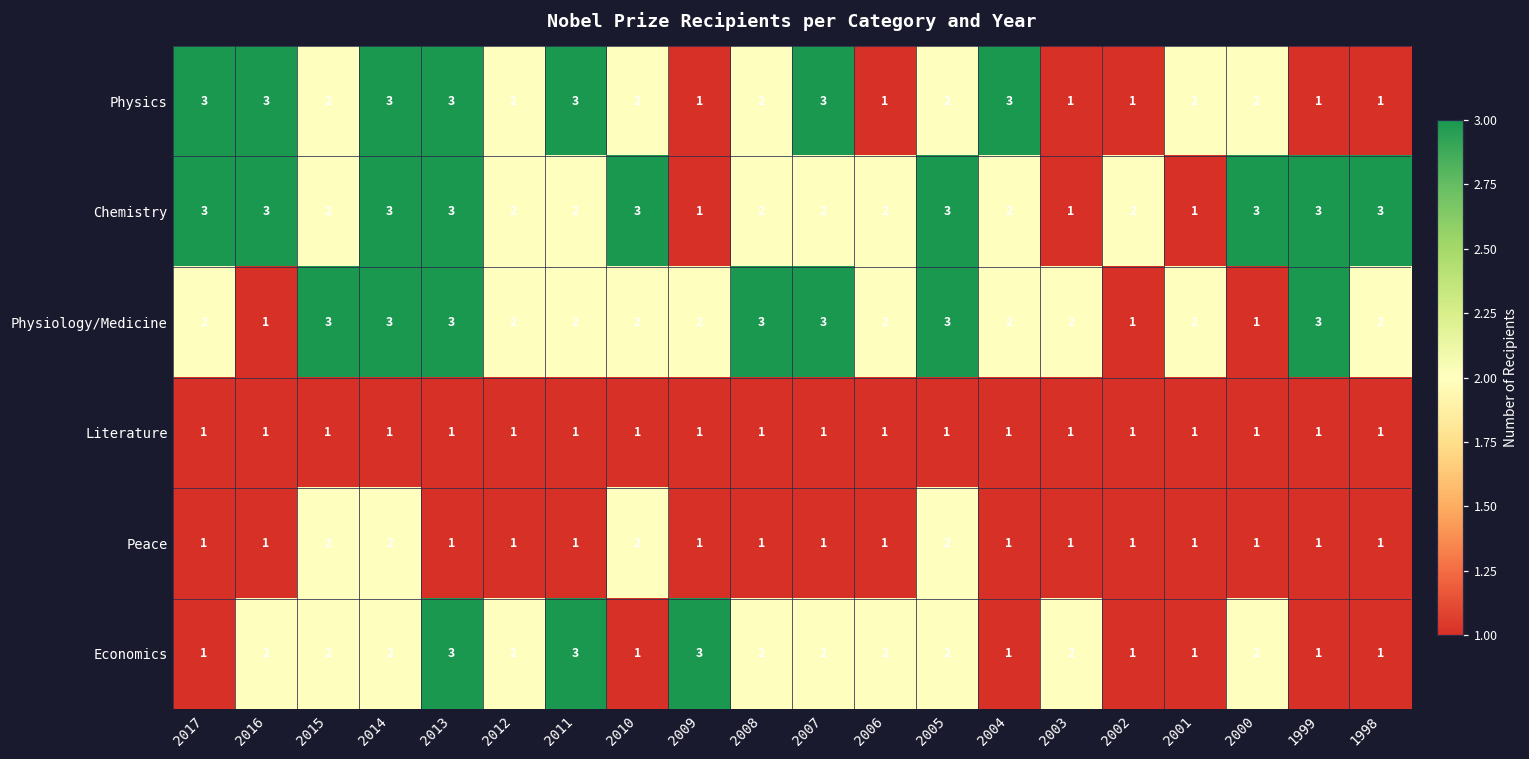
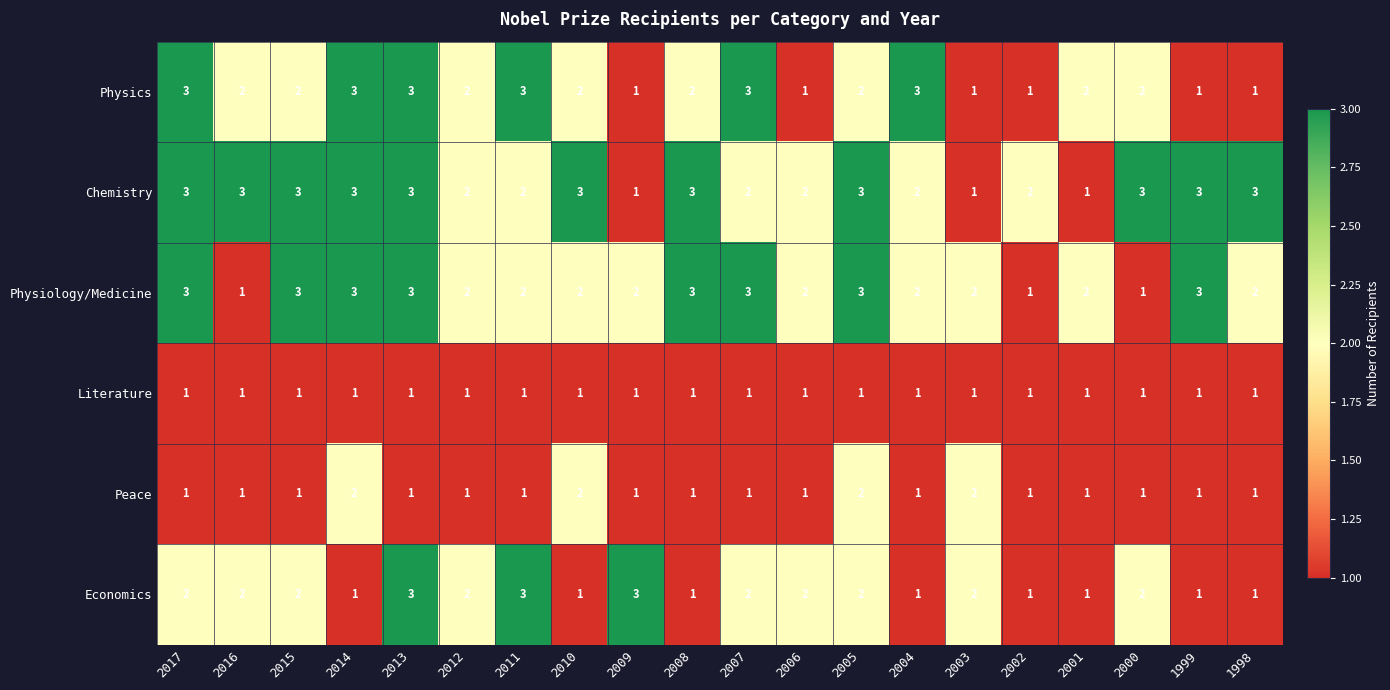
  {
    "Physics": {
      "2017": 3,
-     "2016": 3,
+     "2016": 2,
      "2015": 2,
      "2014": 3,
      "2013": 3,
      "2012": 2,
      "2011": 3,
      "2010": 2,
      "2009": 1,
      "2008": 2,
      "2007": 3,
      "2006": 1,
      "2005": 2,
      "2004": 3,
      "2003": 1,
      "2002": 1,
      "2001": 2,
      "2000": 2,
      "1999": 1,
      "1998": 1
    },
    "Chemistry": {
      "2017": 3,
      "2016": 3,
-     "2015": 2,
+     "2015": 3,
      "2014": 3,
      "2013": 3,
      "2012": 2,
      "2011": 2,
      "2010": 3,
      "2009": 1,
-     "2008": 2,
+     "2008": 3,
      "2007": 2,
      "2006": 2,
      "2005": 3,
      "2004": 2,
      "2003": 1,
      "2002": 2,
      "2001": 1,
      "2000": 3,
      "1999": 3,
      "1998": 3
    },
    "Physiology/Medicine": {
-     "2017": 2,
+     "2017": 3,
      "2016": 1,
      "2015": 3,
      "2014": 3,
      "2013": 3,
      "2012": 2,
      "2011": 2,
      "2010": 2,
      "2009": 2,
      "2008": 3,
      "2007": 3,
      "2006": 2,
      "2005": 3,
      "2004": 2,
      "2003": 2,
      "2002": 1,
      "2001": 2,
      "2000": 1,
      "1999": 3,
      "1998": 2
    },
    "Literature": {
      "2017": 1,
      "2016": 1,
      "2015": 1,
      "2014": 1,
      "2013": 1,
      "2012": 1,
      "2011": 1,
      "2010": 1,
      "2009": 1,
      "2008": 1,
      "2007": 1,
      "2006": 1,
      "2005": 1,
      "2004": 1,
      "2003": 1,
      "2002": 1,
      "2001": 1,
      "2000": 1,
      "1999": 1,
      "1998": 1
    },
    "Peace": {
      "2017": 1,
      "2016": 1,
-     "2015": 2,
+     "2015": 1,
      "2014": 2,
      "2013": 1,
      "2012": 1,
      "2011": 1,
      "2010": 2,
      "2009": 1,
      "2008": 1,
      "2007": 1,
      "2006": 1,
      "2005": 2,
      "2004": 1,
-     "2003": 1,
+     "2003": 2,
      "2002": 1,
      "2001": 1,
      "2000": 1,
      "1999": 1,
      "1998": 1
    },
    "Economics": {
-     "2017": 1,
+     "2017": 2,
      "2016": 2,
      "2015": 2,
-     "2014": 2,
+     "2014": 1,
      "2013": 3,
      "2012": 2,
      "2011": 3,
      "2010": 1,
      "2009": 3,
-     "2008": 2,
+     "2008": 1,
      "2007": 2,
      "2006": 2,
      "2005": 2,
      "2004": 1,
      "2003": 2,
      "2002": 1,
      "2001": 1,
      "2000": 2,
      "1999": 1,
      "1998": 1
    }
  }
